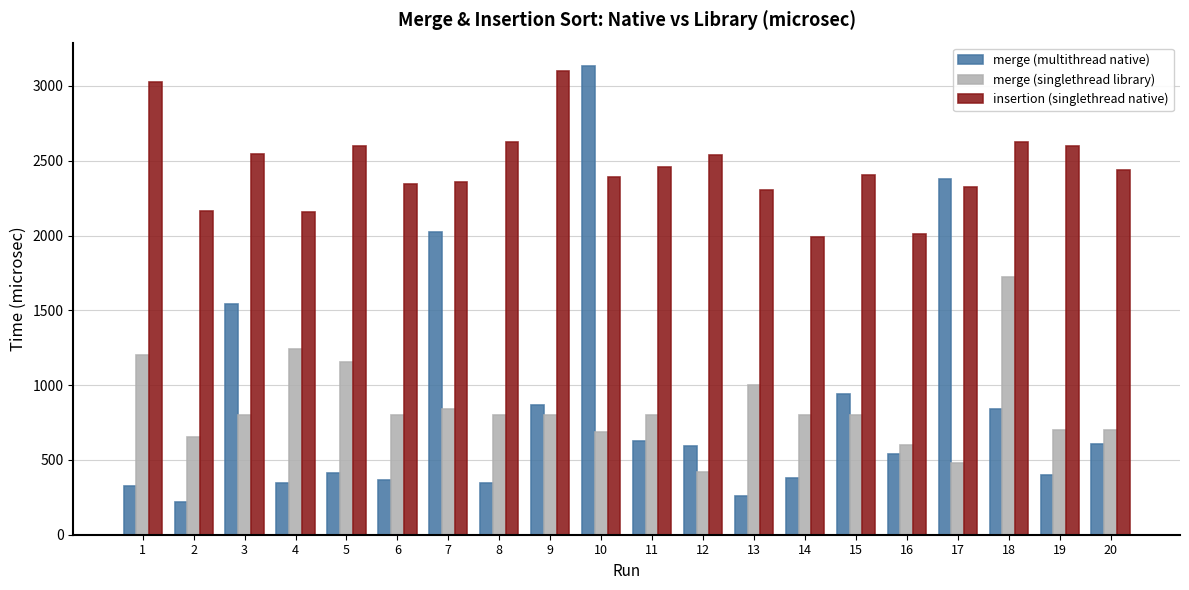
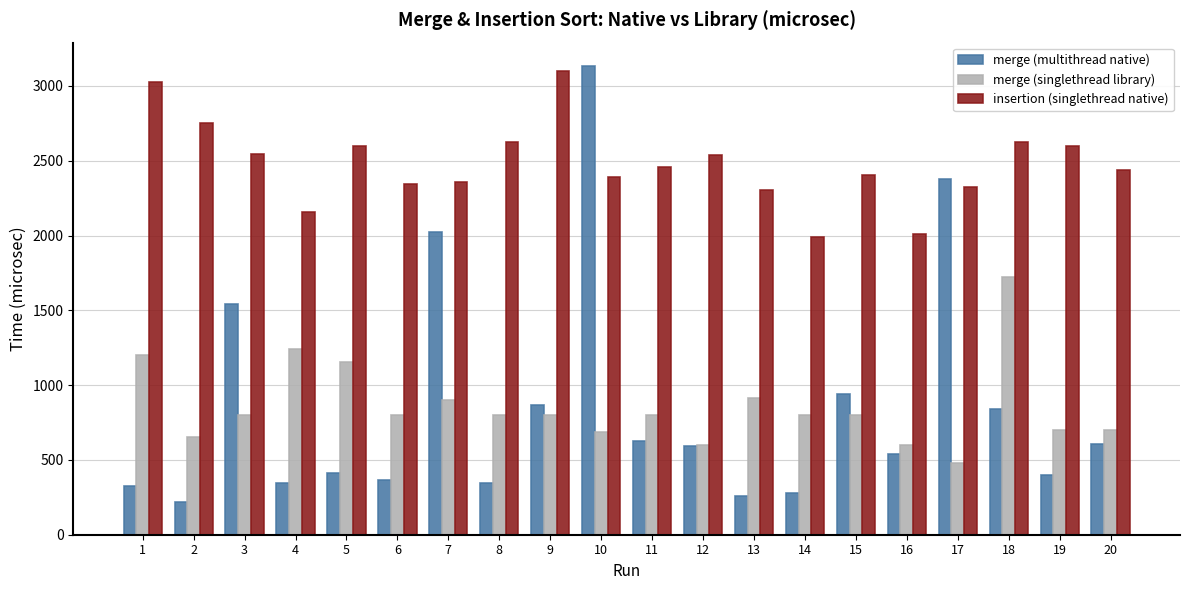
  {
    "merge (multithread native)": {
      "1": 320,
      "2": 220,
      "3": 1540,
      "4": 350,
      "5": 410,
      "6": 370,
      "7": 2030,
      "8": 340,
      "9": 870,
      "10": 3130,
      "11": 630,
      "12": 590,
      "13": 260,
-     "14": 380,
+     "14": 280,
      "15": 940,
      "16": 540,
      "17": 2380,
      "18": 840,
      "19": 400,
      "20": 600
    },
    "merge (singlethread library)": {
      "1": 1200,
      "2": 650,
      "3": 800,
      "4": 1240,
      "5": 1160,
      "6": 800,
-     "7": 840,
+     "7": 900,
      "8": 800,
      "9": 800,
      "10": 690,
      "11": 800,
-     "12": 420,
-     "13": 1000,
+     "12": 600,
+     "13": 910,
      "14": 800,
      "15": 800,
      "16": 600,
      "17": 480,
      "18": 1720,
      "19": 700,
      "20": 700
    },
    "insertion (singlethread native)": {
      "1": 3030,
-     "2": 2160,
+     "2": 2750,
      "3": 2550,
      "4": 2160,
      "5": 2600,
      "6": 2350,
      "7": 2360,
      "8": 2620,
      "9": 3100,
      "10": 2390,
      "11": 2460,
      "12": 2540,
      "13": 2300,
      "14": 1990,
      "15": 2400,
      "16": 2010,
      "17": 2320,
      "18": 2630,
      "19": 2600,
      "20": 2440
    }
  }
